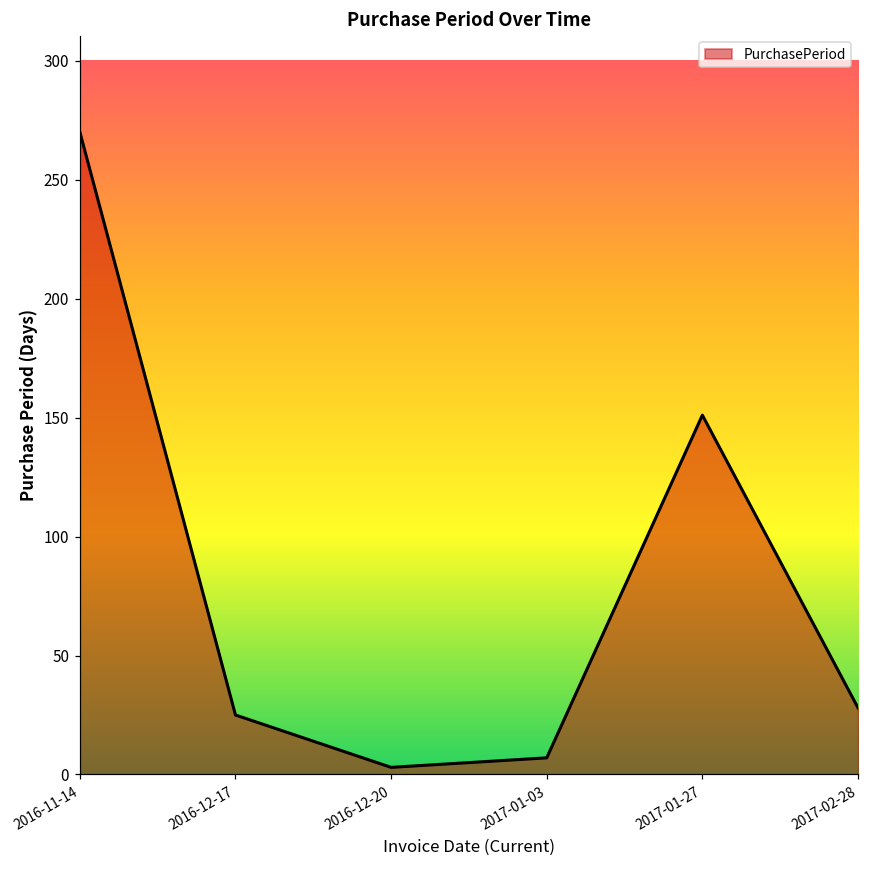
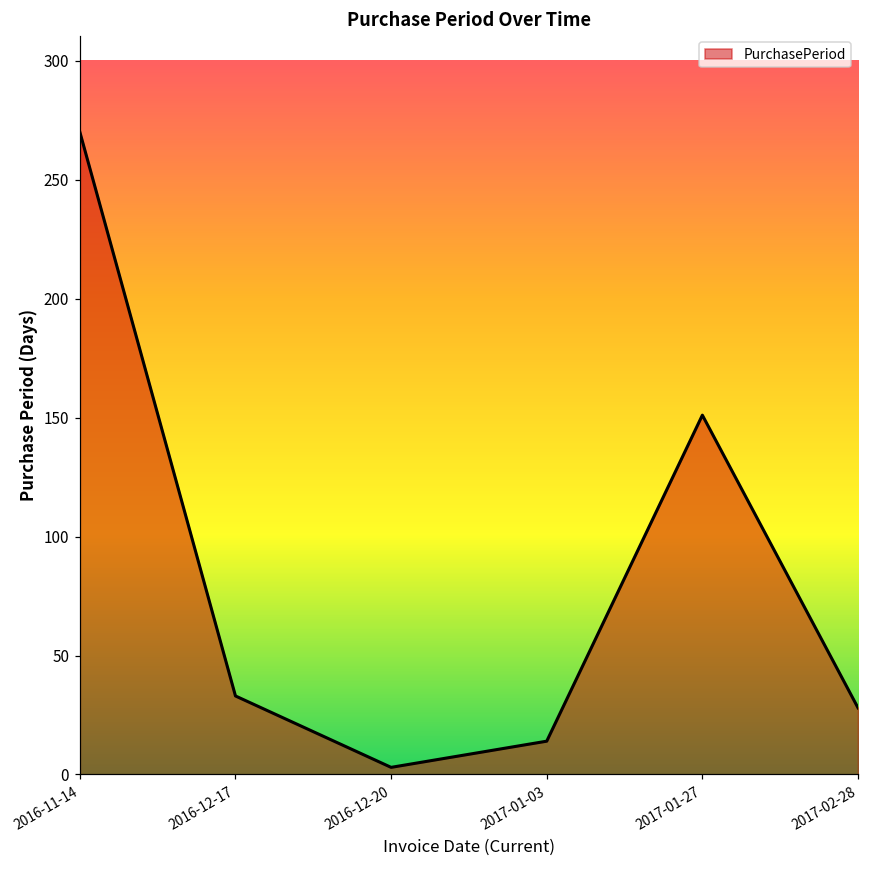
  {
    "2016-11-14": 270,
-   "2016-12-17": 25,
+   "2016-12-17": 33,
    "2016-12-20": 3,
-   "2017-01-03": 7,
+   "2017-01-03": 14,
    "2017-01-27": 151,
    "2017-02-28": 28
  }
